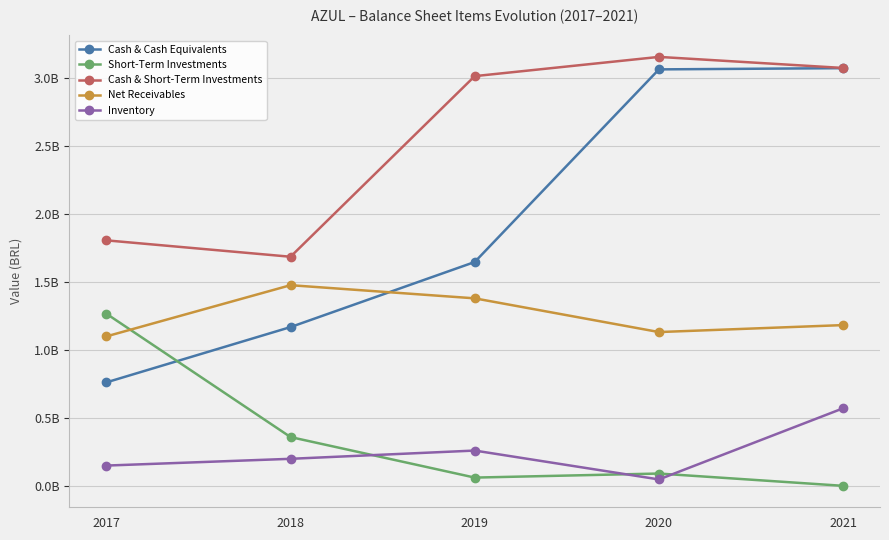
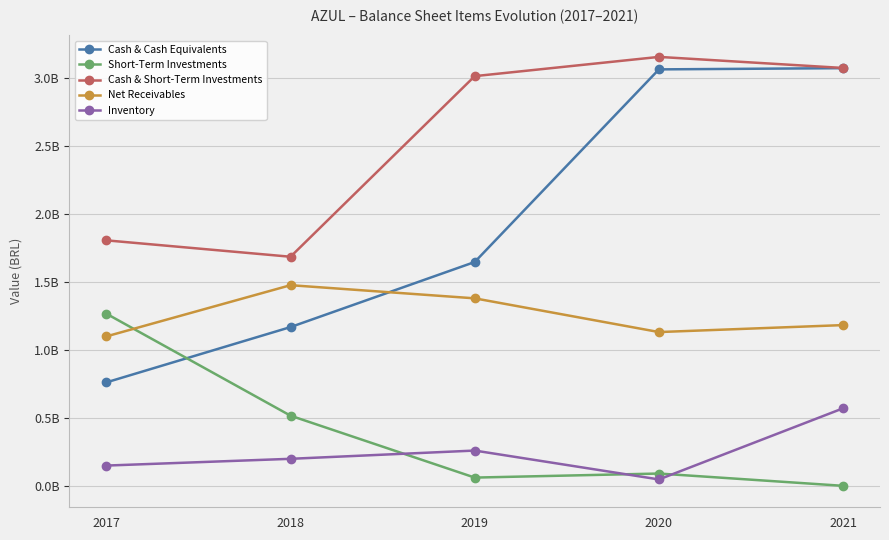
  {
    "Cash & Cash Equivalents": {
      "2017": 760000000,
      "2018": 1170000000,
      "2019": 1650000000,
      "2020": 3060000000
    },
    "Short-Term Investments": {
      "2017": 1270000000,
-     "2018": 360000000,
+     "2018": 520000000,
      "2019": 60000000,
      "2020": 90000000,
      "2021": 0
    },
    "Cash & Short-Term Investments": {
      "2017": 1810000000,
      "2018": 1690000000,
      "2019": 3020000000,
      "2020": 3160000000
    },
    "Net Receivables": {
      "2017": 1100000000,
      "2018": 1480000000,
      "2019": 1380000000,
      "2020": 1130000000,
      "2021": 1180000000
    },
    "Inventory": {
      "2017": 150000000,
      "2018": 200000000,
      "2019": 260000000,
      "2020": 50000000,
      "2021": 570000000
    }
  }
